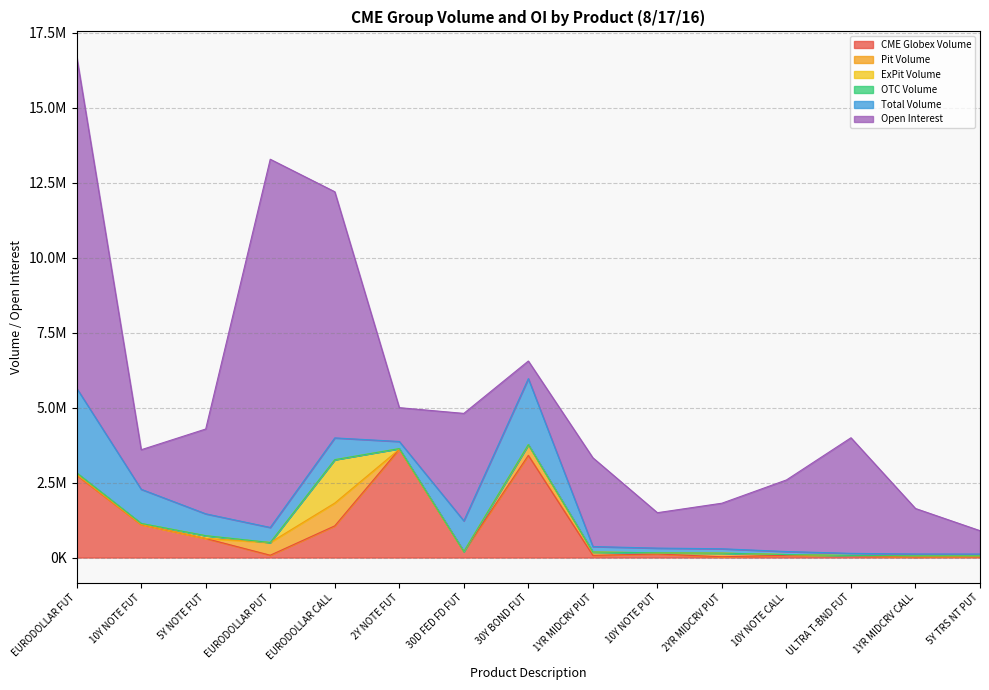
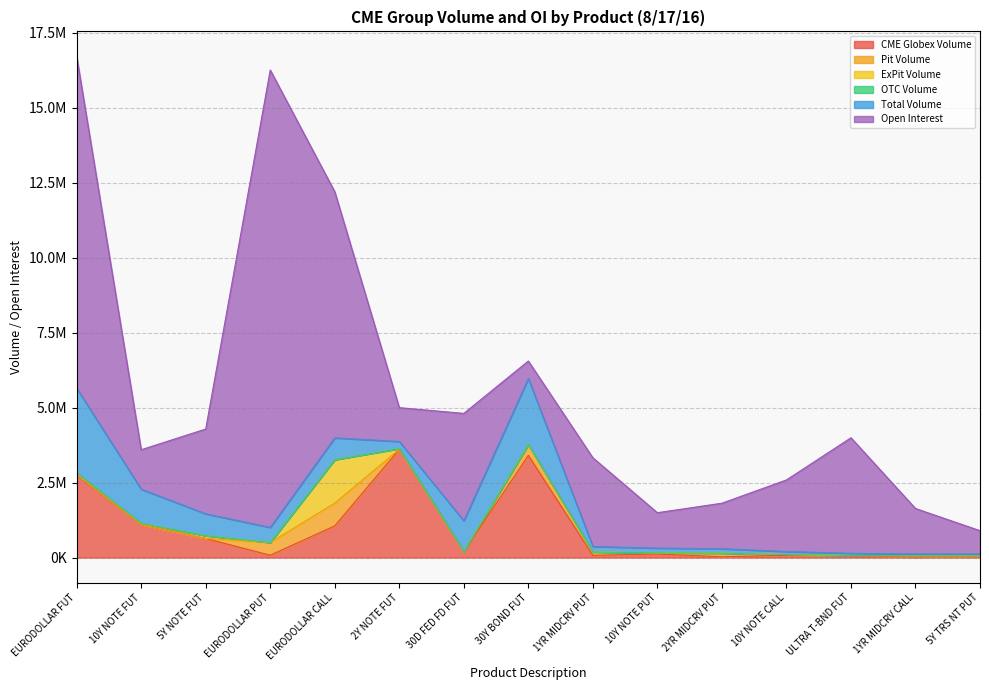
  {
    "CME Globex Volume": {
      "EURODOLLAR PUT": 100000,
      "EURODOLLAR CALL": 1100000,
      "30Y BOND FUT": 3400000,
      "1YR MIDCRV PUT": 100000,
      "2YR MIDCRV PUT": 0
    },
    "Pit Volume": {
      "EURODOLLAR CALL": 800000
    },
    "Total Volume": {
      "EURODOLLAR FUT": 2800000,
      "10Y NOTE FUT": 1100000,
      "5Y NOTE FUT": 700000,
      "EURODOLLAR PUT": 500000,
      "EURODOLLAR CALL": 700000,
      "2Y NOTE FUT": 200000,
      "30D FED FD FUT": 1000000,
      "30Y BOND FUT": 2200000,
      "1YR MIDCRV PUT": 200000,
      "10Y NOTE PUT": 200000,
      "2YR MIDCRV PUT": 100000,
      "10Y NOTE CALL": 100000
    },
    "Open Interest": {
      "EURODOLLAR FUT": 11100000,
      "10Y NOTE FUT": 1300000,
      "5Y NOTE FUT": 2800000,
-     "EURODOLLAR PUT": 12300000,
+     "EURODOLLAR PUT": 15200000,
      "EURODOLLAR CALL": 8200000,
      "2Y NOTE FUT": 1100000,
      "30D FED FD FUT": 3600000,
      "30Y BOND FUT": 600000,
      "1YR MIDCRV PUT": 3000000,
      "10Y NOTE PUT": 1200000,
      "2YR MIDCRV PUT": 1500000,
      "10Y NOTE CALL": 2400000,
      "ULTRA T-BND FUT": 3900000,
      "1YR MIDCRV CALL": 1500000,
      "5Y TRS NT PUT": 800000
    }
  }
